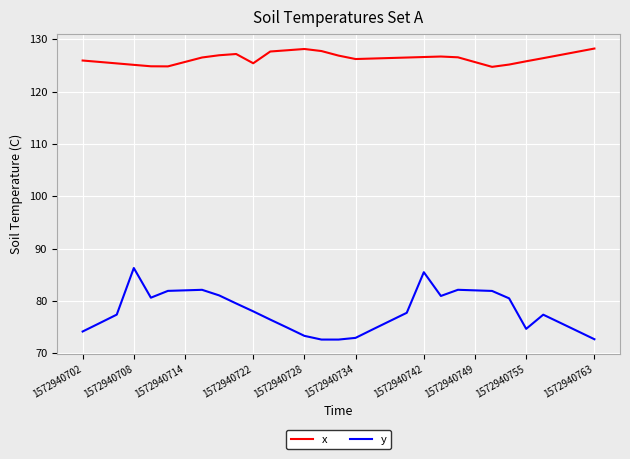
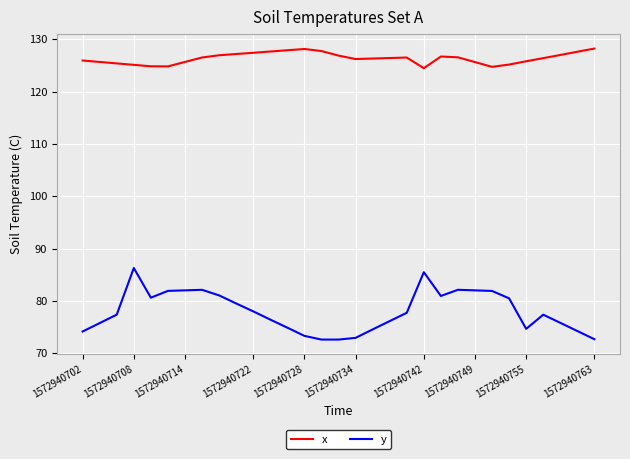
  {
    "x": {
      "1572940702": 126,
      "1572940708": 125,
      "1572940714": 126,
-     "1572940722": 125,
+     "1572940722": 127,
      "1572940728": 128,
      "1572940734": 126,
-     "1572940742": 127,
+     "1572940742": 124,
      "1572940749": 126,
      "1572940755": 126,
      "1572940763": 128
    },
    "y": {
      "1572940702": 74,
      "1572940708": 86,
      "1572940714": 82,
      "1572940722": 78,
      "1572940728": 73,
      "1572940734": 73,
      "1572940742": 85,
      "1572940749": 82,
      "1572940755": 75,
      "1572940763": 73
    }
  }
